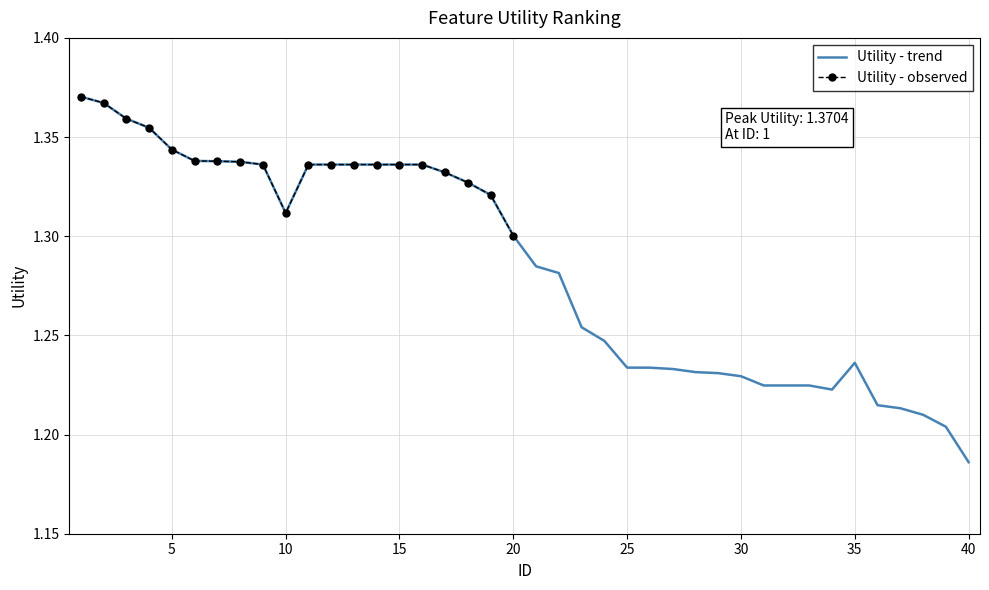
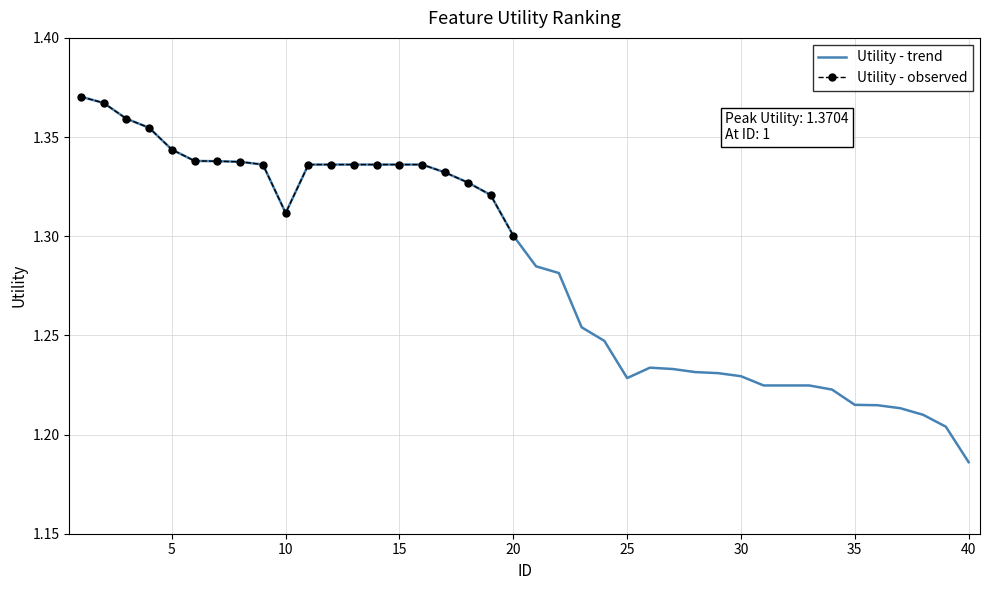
  {
    "Utility - trend": {
-     "25": 1.234,
+     "25": 1.228,
      "30": 1.229,
-     "35": 1.236,
+     "35": 1.215,
      "40": 1.186
    }
  }
